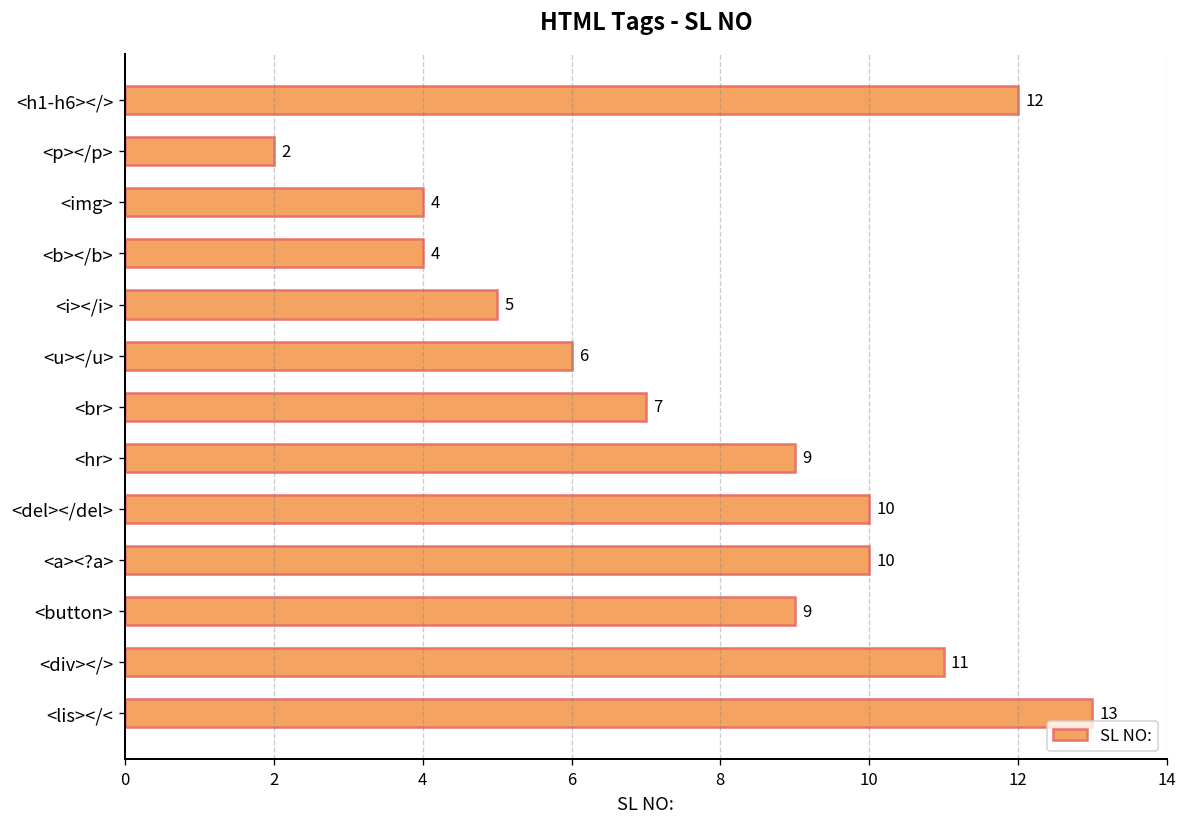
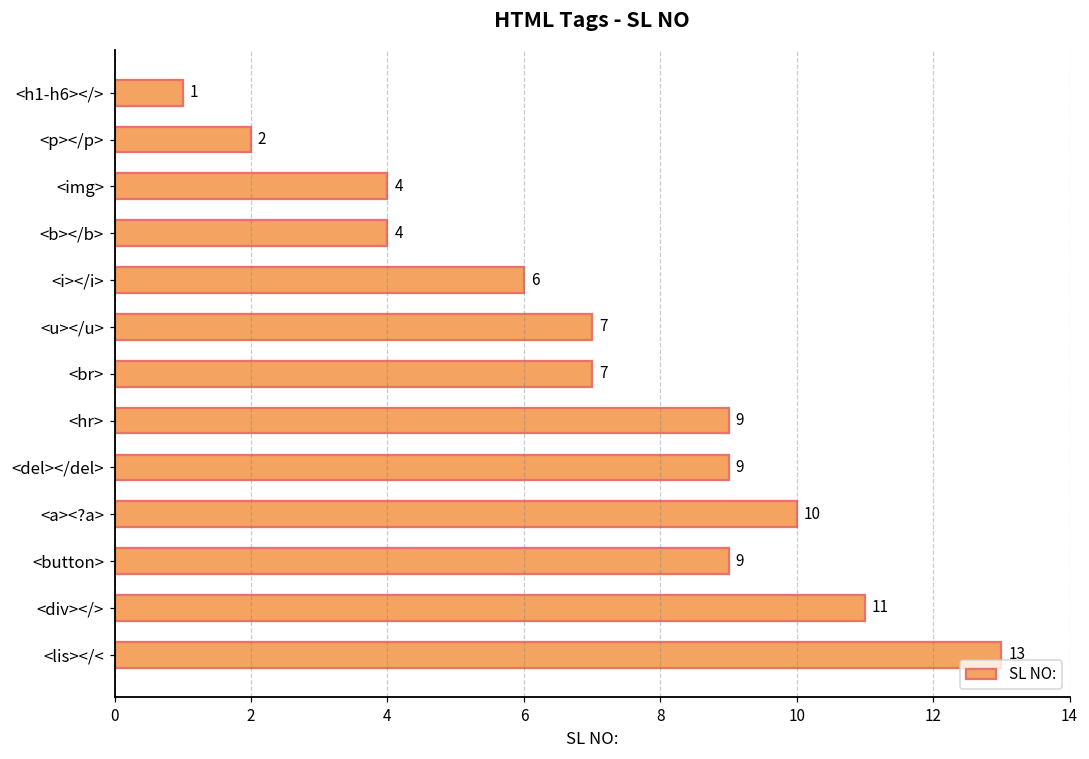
  {
-   "<h1-h6></>": 12,
+   "<h1-h6></>": 1,
    "<p></p>": 2,
    "<img>": 4,
    "<b></b>": 4,
-   "<i></i>": 5,
-   "<u></u>": 6,
+   "<i></i>": 6,
+   "<u></u>": 7,
    "<br>": 7,
    "<hr>": 9,
-   "<del></del>": 10,
+   "<del></del>": 9,
    "<a><?a>": 10,
    "<button>": 9,
    "<div></>": 11
  }
